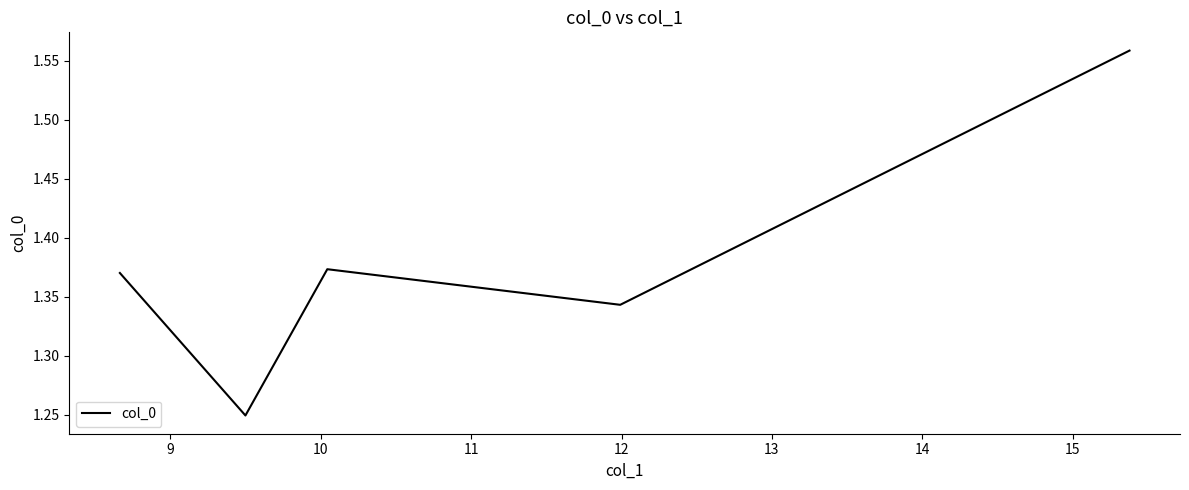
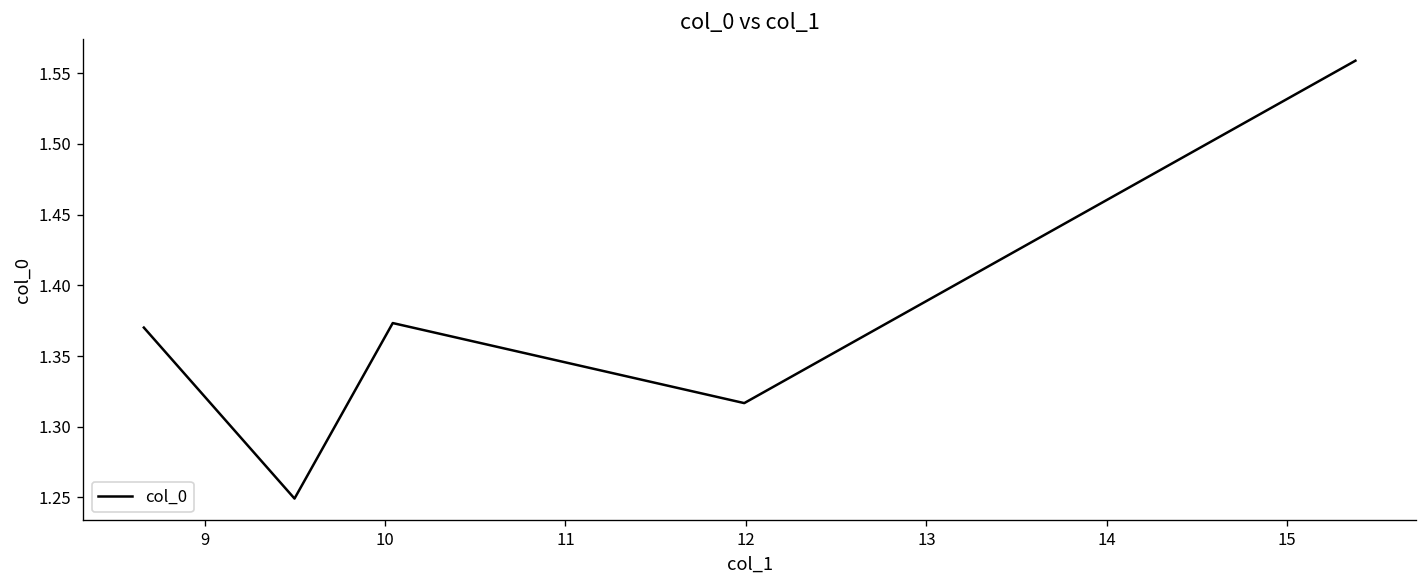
  {
-   "12": 1.343
+   "12": 1.317
  }
